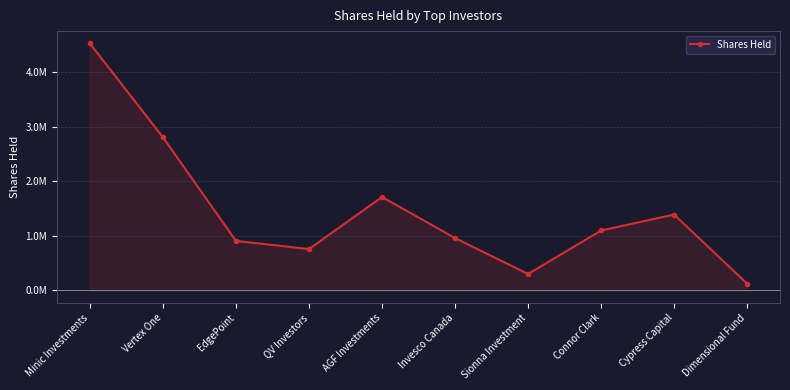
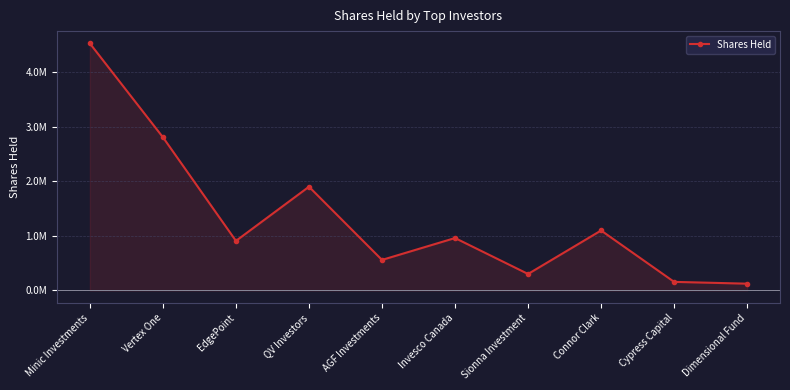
  {
    "Minic Investments": 4500000,
    "Vertex One": 2800000,
    "EdgePoint": 900000,
-   "QV Investors": 800000,
-   "AGF Investments": 1700000,
+   "QV Investors": 1900000,
+   "AGF Investments": 600000,
    "Invesco Canada": 1000000,
    "Sionna Investment": 300000,
    "Connor Clark": 1100000,
-   "Cypress Capital": 1400000,
+   "Cypress Capital": 200000,
    "Dimensional Fund": 100000
  }
